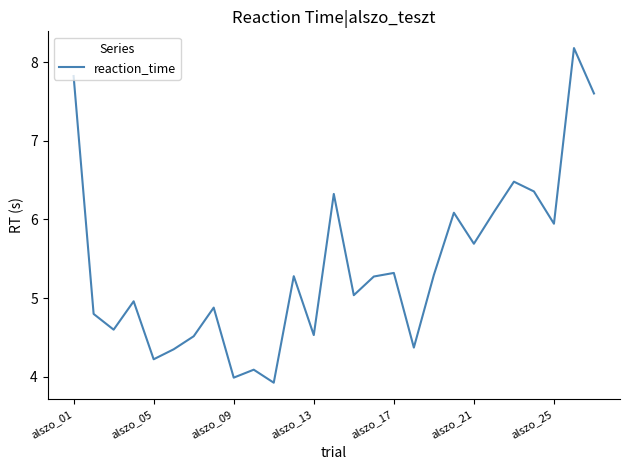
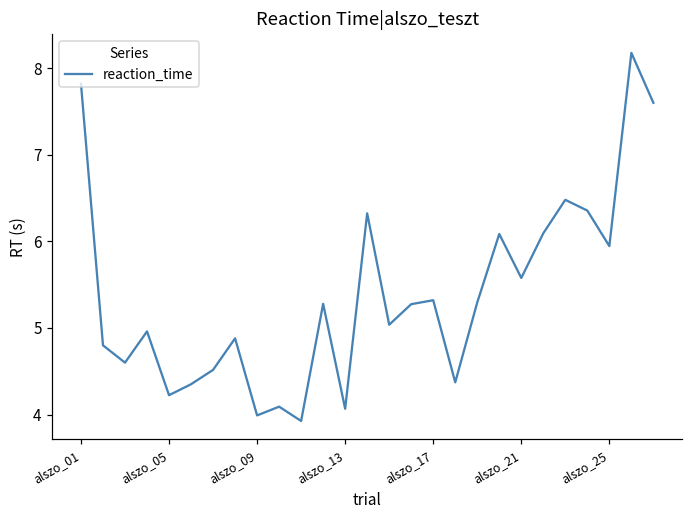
  {
    "alszo_05": 4.2,
    "alszo_09": 4.0,
-   "alszo_13": 4.5,
+   "alszo_13": 4.1,
    "alszo_17": 5.3,
-   "alszo_21": 5.7,
+   "alszo_21": 5.6,
    "alszo_25": 5.9
  }
